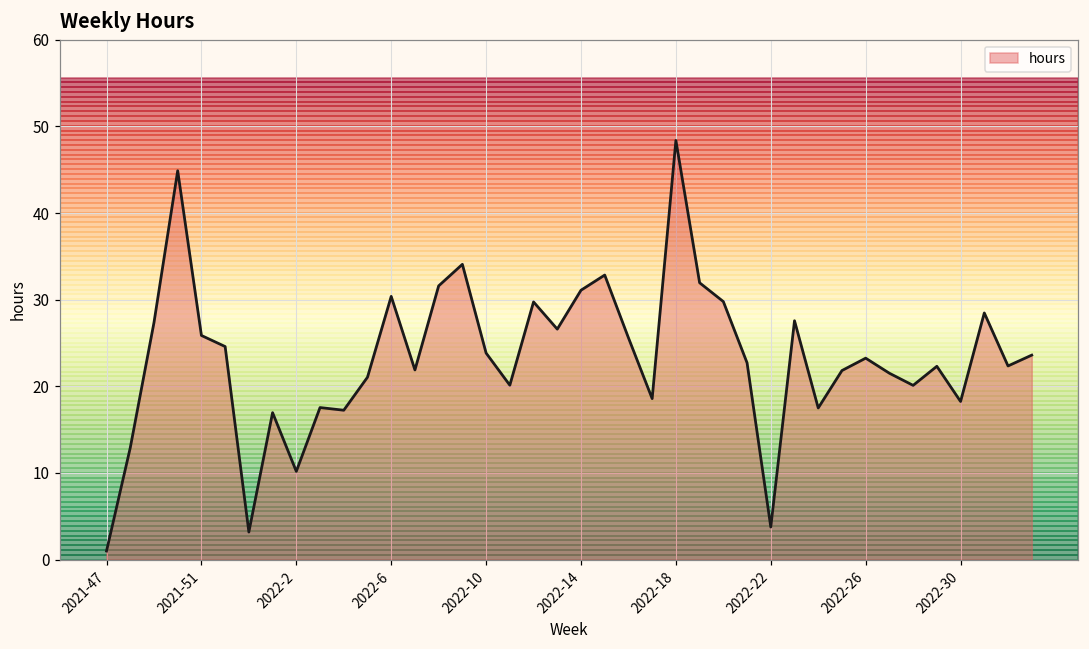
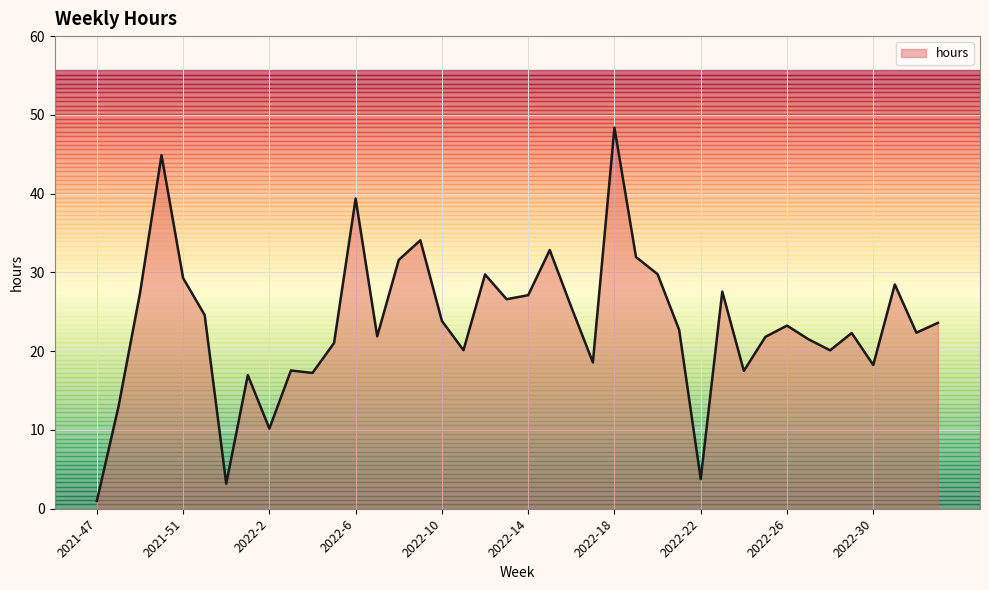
  {
    "2021-47": 1,
-   "2021-51": 26,
+   "2021-51": 29,
    "2022-2": 10,
-   "2022-6": 30,
+   "2022-6": 39,
    "2022-10": 24,
-   "2022-14": 31,
+   "2022-14": 27,
    "2022-18": 48,
    "2022-22": 4,
    "2022-26": 23,
    "2022-30": 18
  }
